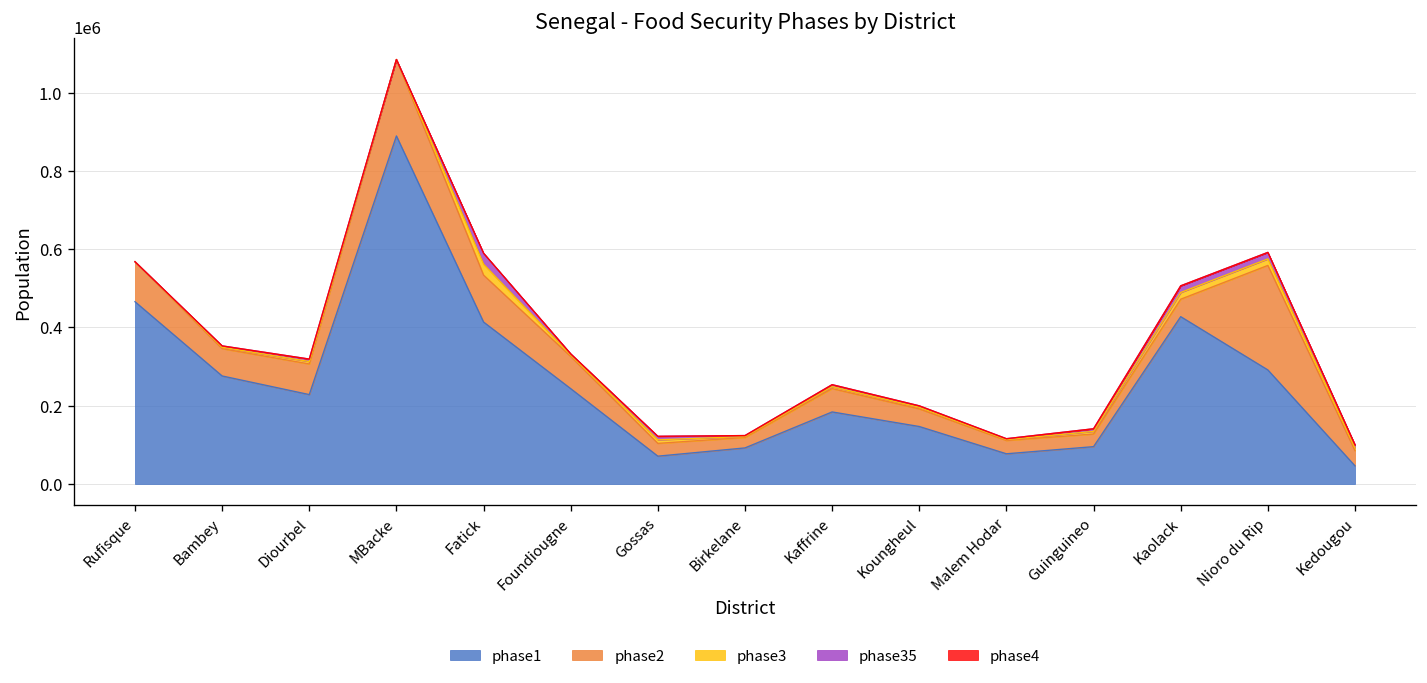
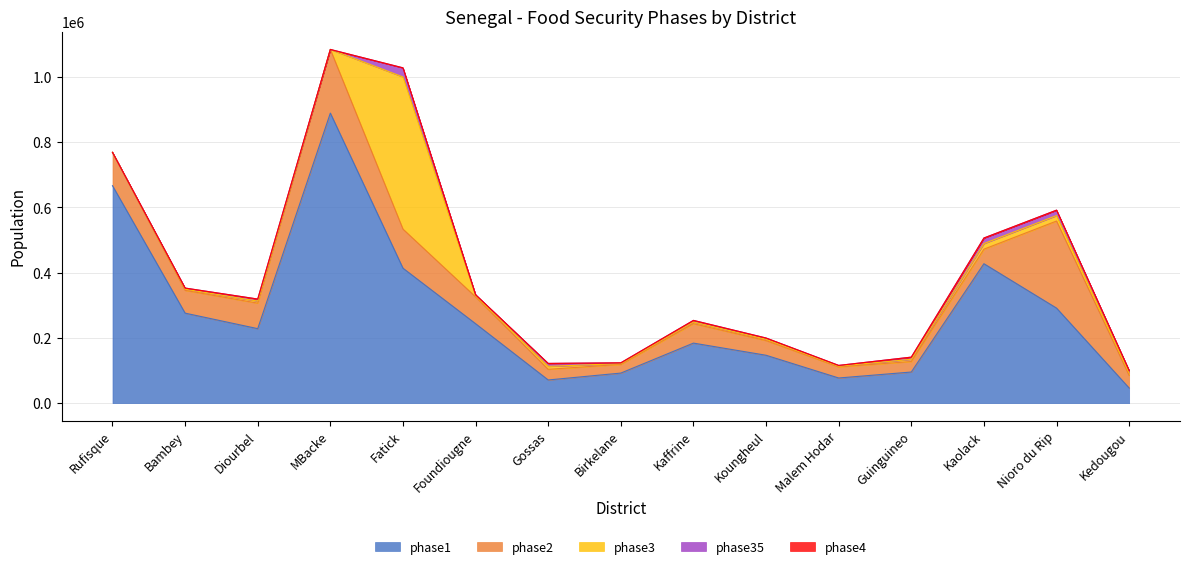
  {
    "phase1": {
-     "Rufisque": 470000,
+     "Rufisque": 670000,
      "Bambey": 280000,
      "Diourbel": 230000,
      "MBacke": 890000,
      "Fatick": 410000,
      "Foundiougne": 240000,
      "Gossas": 70000,
      "Birkelane": 90000,
      "Kaffrine": 180000,
      "Koungheul": 150000,
      "Malem Hodar": 80000,
      "Guinguineo": 100000,
      "Kaolack": 430000,
      "Nioro du Rip": 290000,
      "Kedougou": 50000
    },
    "phase2": {
      "Fatick": 120000,
      "Gossas": 30000,
      "Kaolack": 40000,
      "Nioro du Rip": 270000
    },
    "phase3": {
-     "Fatick": 30000,
+     "Fatick": 470000,
      "Gossas": 10000,
      "Kaolack": 20000,
      "Nioro du Rip": 20000
    }
  }
